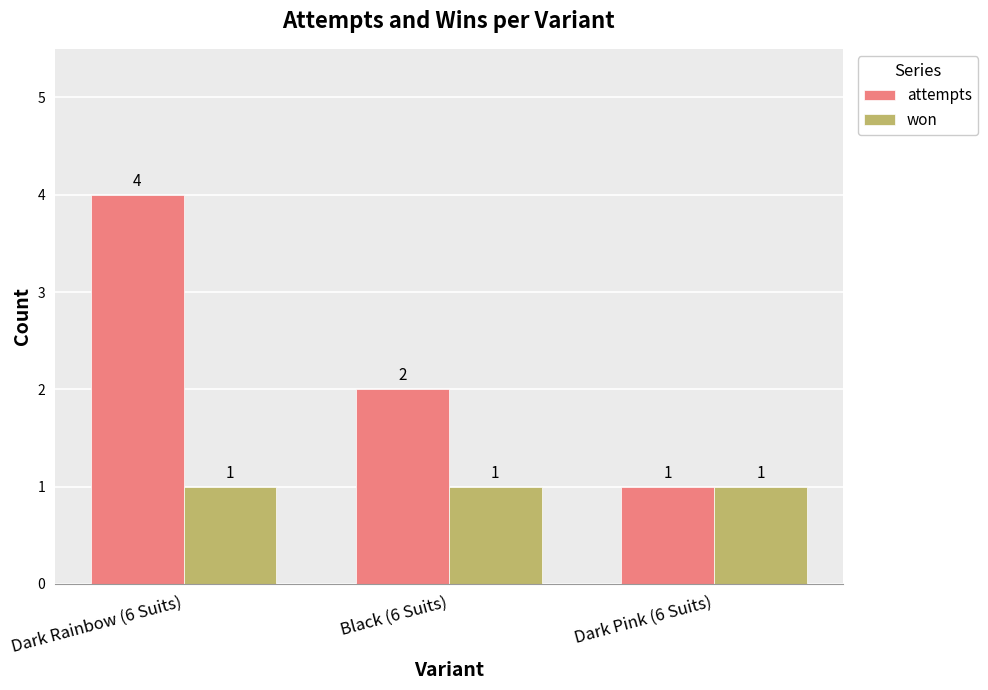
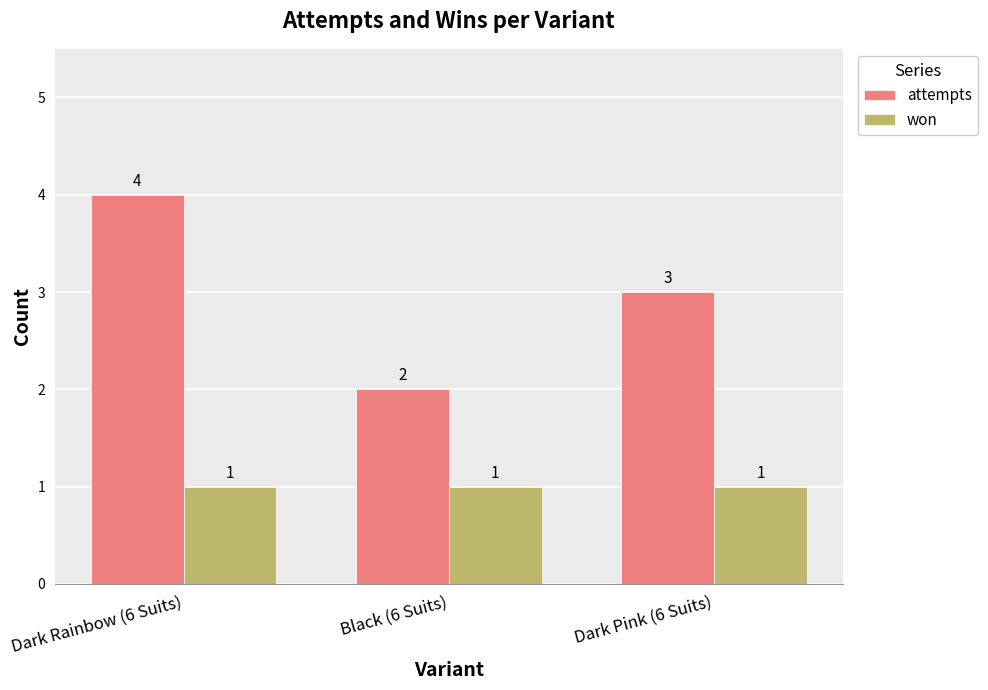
  {
    "attempts": {
      "Dark Rainbow (6 Suits)": 4,
      "Black (6 Suits)": 2,
-     "Dark Pink (6 Suits)": 1
+     "Dark Pink (6 Suits)": 3
    },
    "won": {
      "Dark Rainbow (6 Suits)": 1,
      "Black (6 Suits)": 1,
      "Dark Pink (6 Suits)": 1
    }
  }
